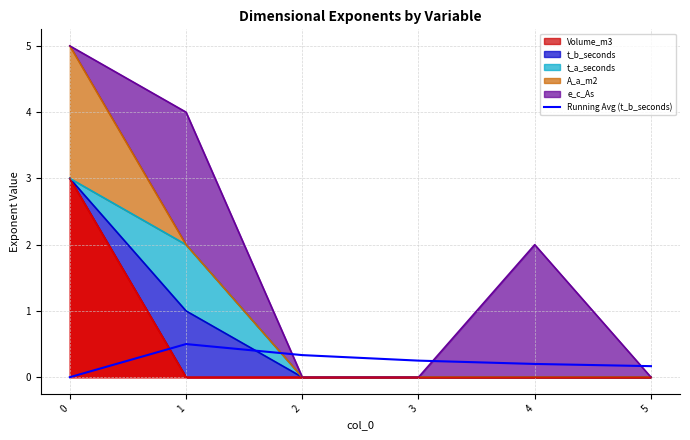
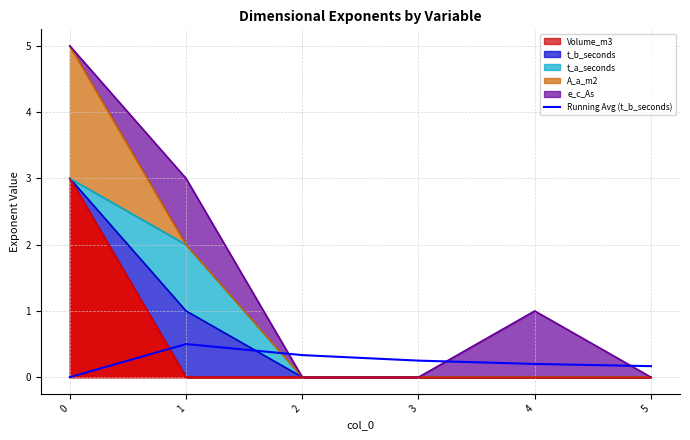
  {
    "Volume_m3": {
      "1": 0
    },
    "e_c_As": {
-     "1": 2,
-     "4": 2
+     "1": 1,
+     "4": 1
    }
  }
